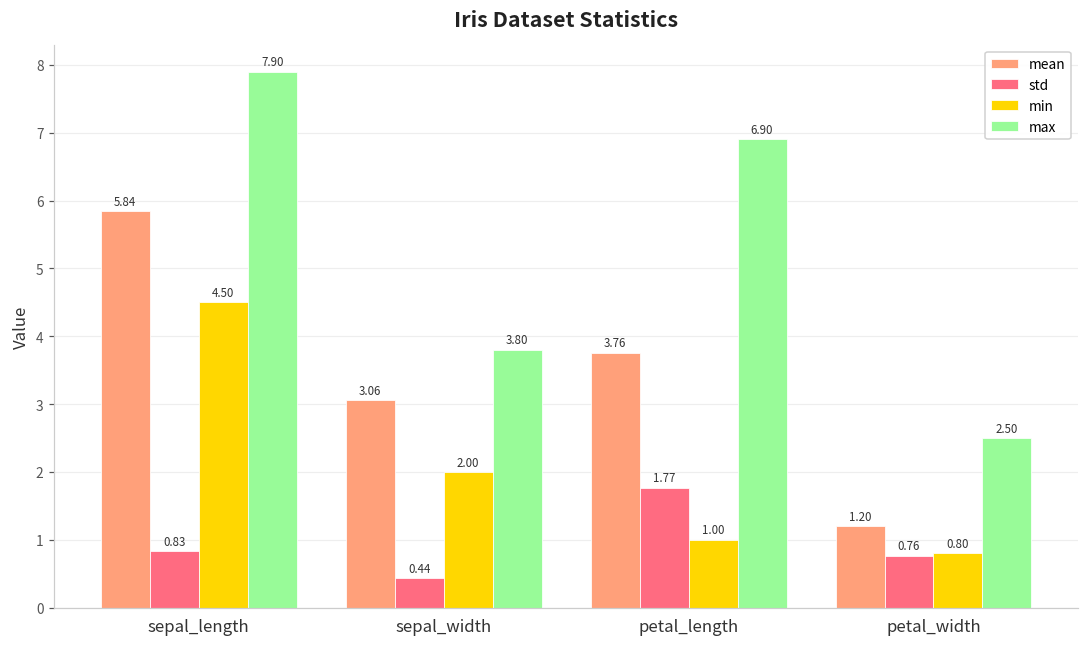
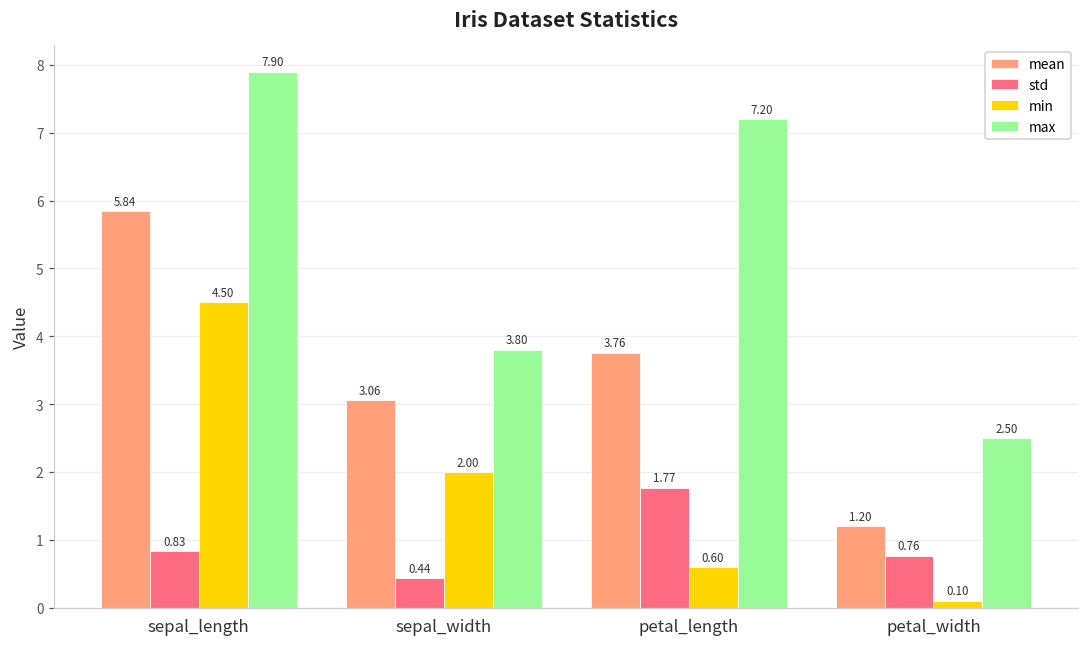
  {
    "min": {
      "sepal_length": 4.50,
      "sepal_width": 2.00,
-     "petal_length": 1.00,
-     "petal_width": 0.80
+     "petal_length": 0.60,
+     "petal_width": 0.10
    },
    "max": {
      "sepal_length": 7.90,
      "sepal_width": 3.80,
-     "petal_length": 6.90,
+     "petal_length": 7.20,
      "petal_width": 2.50
    }
  }
